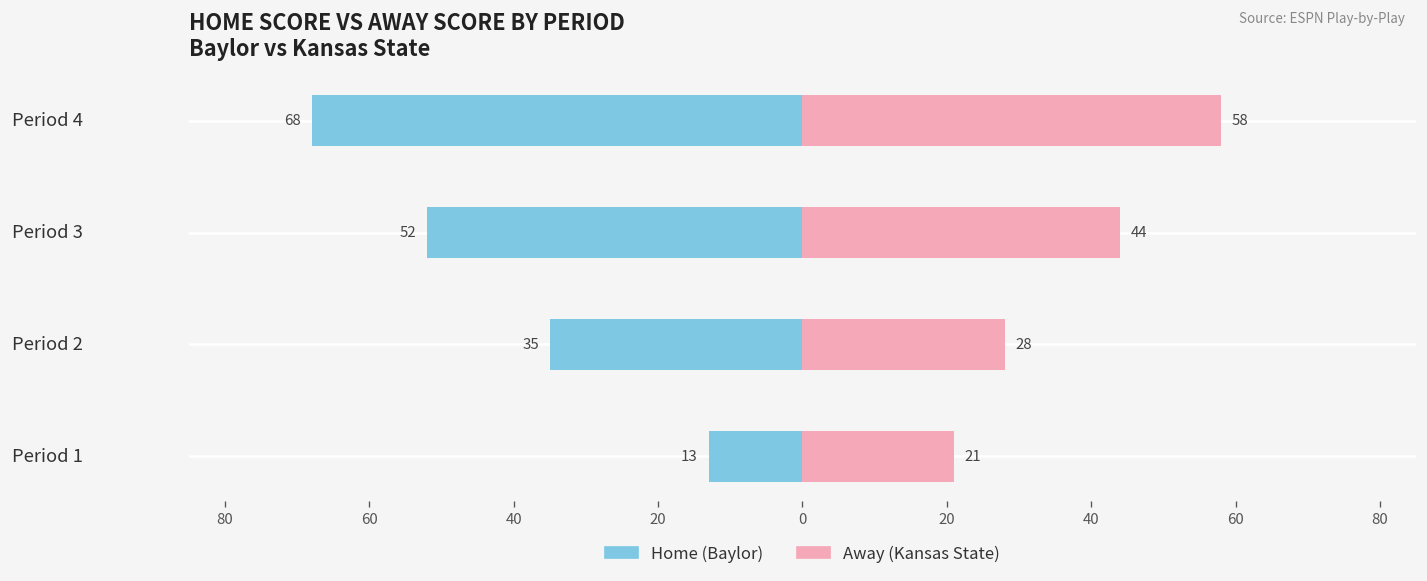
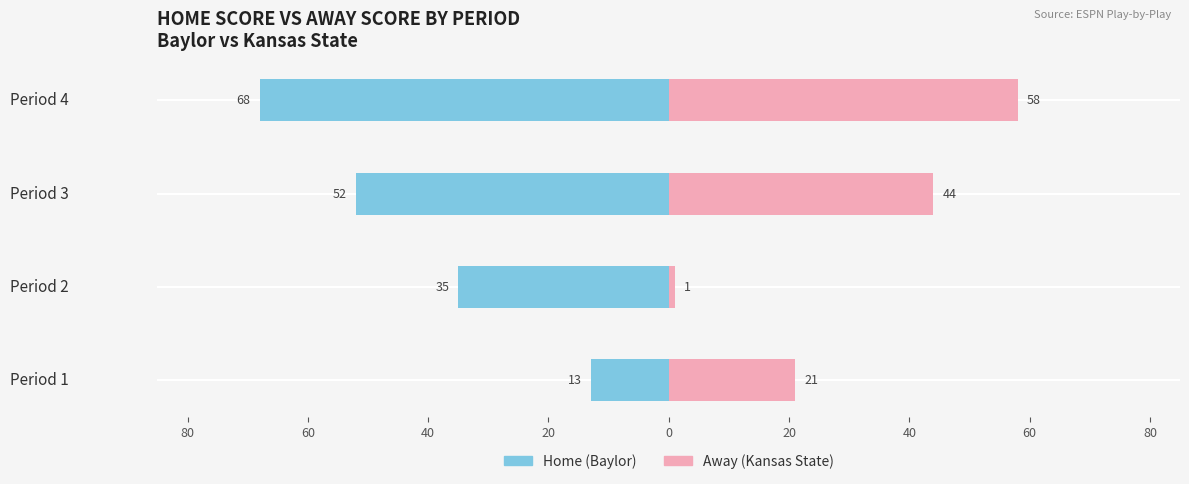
  {
    "Away (Kansas State)": {
      "Period 4": 58,
      "Period 3": 44,
-     "Period 2": 28,
+     "Period 2": 1,
      "Period 1": 21
    }
  }
